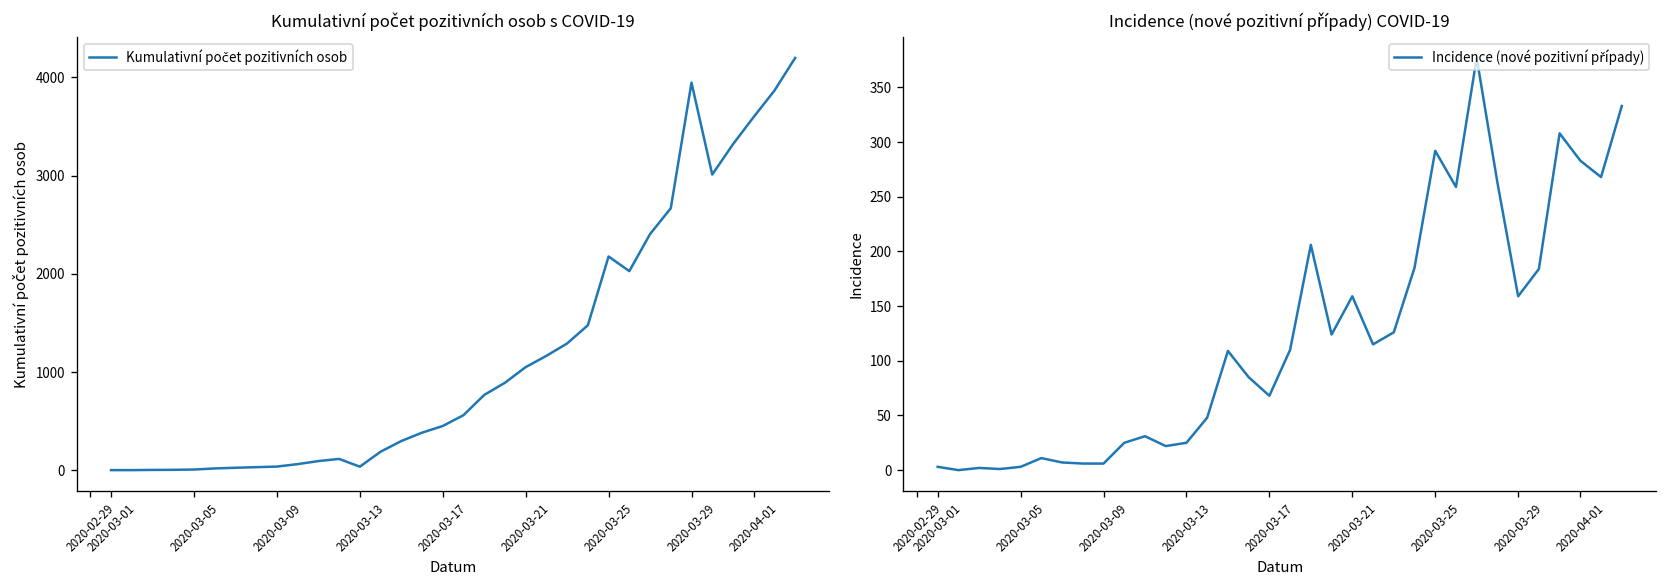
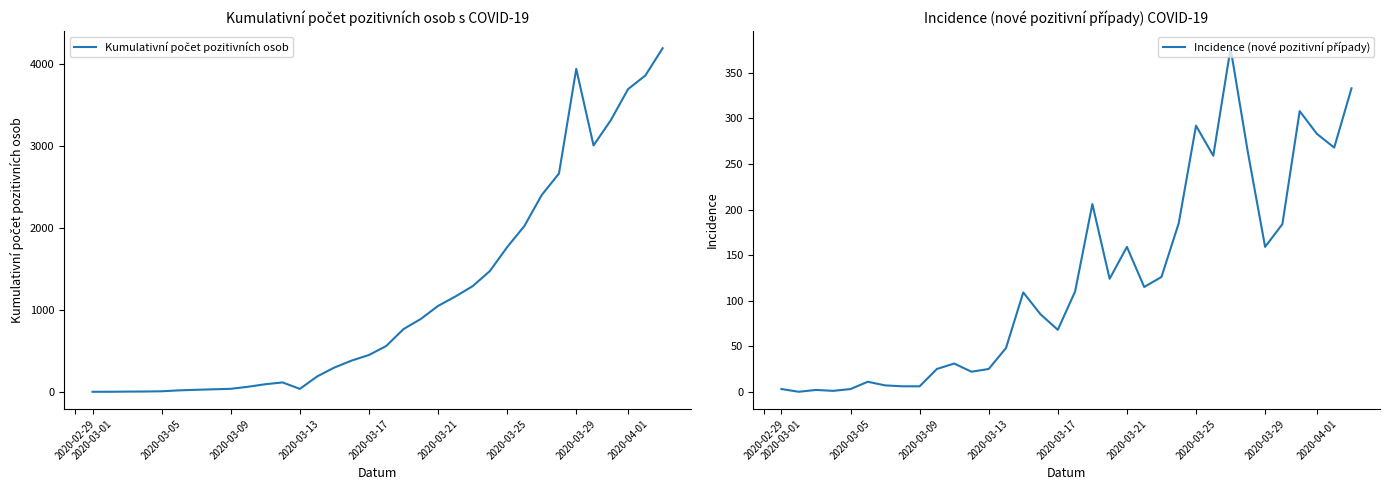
  {
    "Kumulativní počet pozitivních osob s COVID-19": {
      "2020-03-01": 0,
      "2020-03-05": 0,
      "2020-03-09": 0,
      "2020-03-13": 0,
      "2020-03-17": 500,
      "2020-03-21": 1100,
-     "2020-03-25": 2200,
+     "2020-03-25": 1800,
      "2020-03-29": 3900,
-     "2020-04-01": 3600
+     "2020-04-01": 3700
    },
    "Incidence (nové pozitivní případy) COVID-19": {
      "2020-03-01": 0,
      "2020-03-05": 0,
      "2020-03-09": 10,
      "2020-03-13": 30,
      "2020-03-17": 70,
      "2020-03-21": 160,
      "2020-03-25": 290,
      "2020-03-29": 160,
      "2020-04-01": 280
    }
  }
